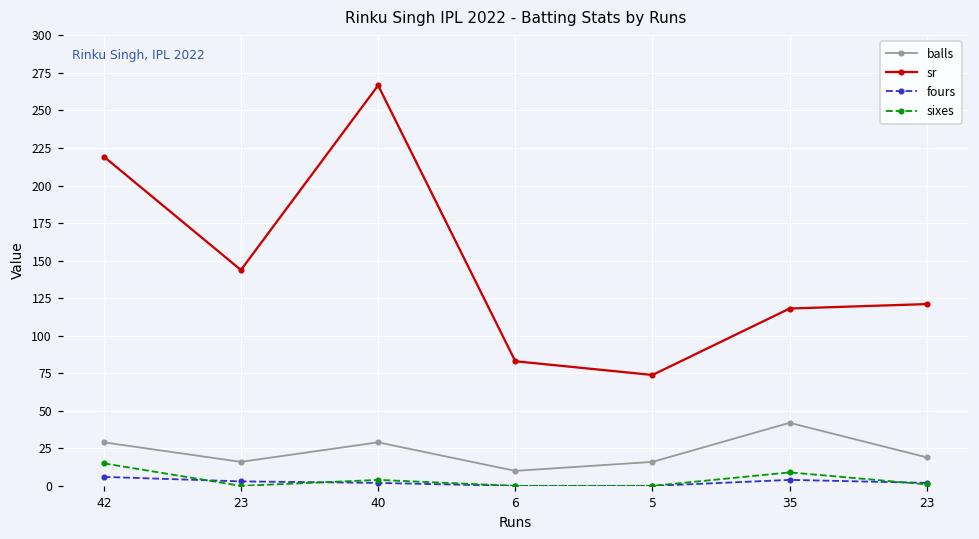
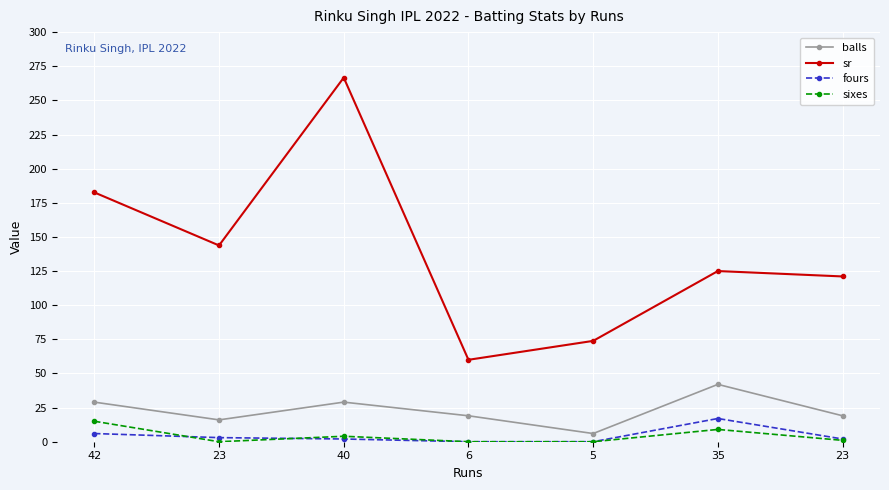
  {
    "balls": {
      "42": 29,
      "40": 29,
-     "6": 10,
-     "5": 16,
+     "6": 19,
+     "5": 6,
      "35": 42
    },
    "sr": {
-     "42": 219,
+     "42": 183,
      "40": 267,
-     "6": 83,
+     "6": 60,
      "5": 74,
-     "35": 118
+     "35": 125
    },
    "fours": {
      "42": 6,
      "40": 2,
-     "35": 4
+     "35": 17
    },
    "sixes": {
      "42": 15,
      "40": 4,
      "35": 9
    }
  }
